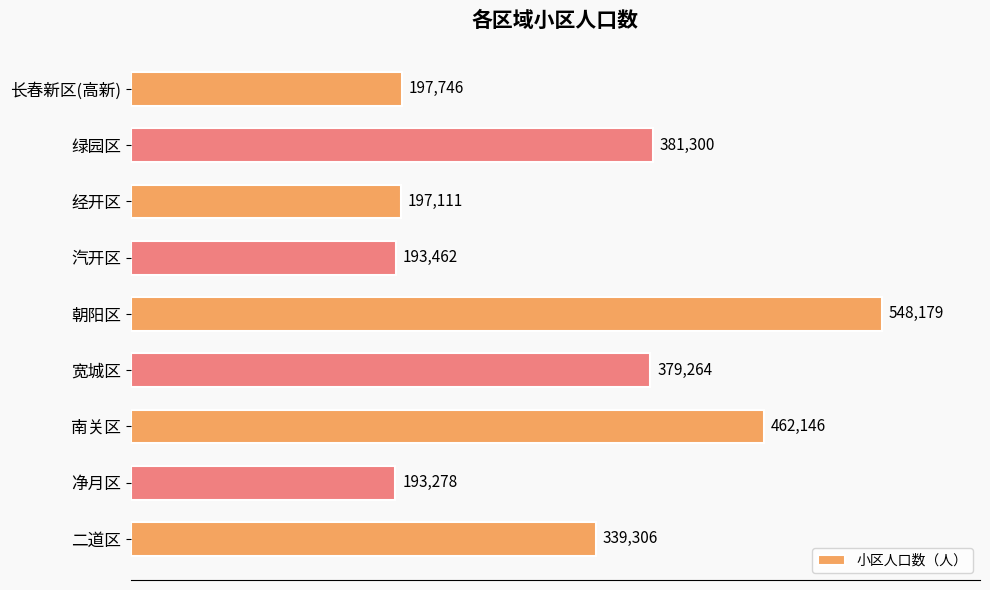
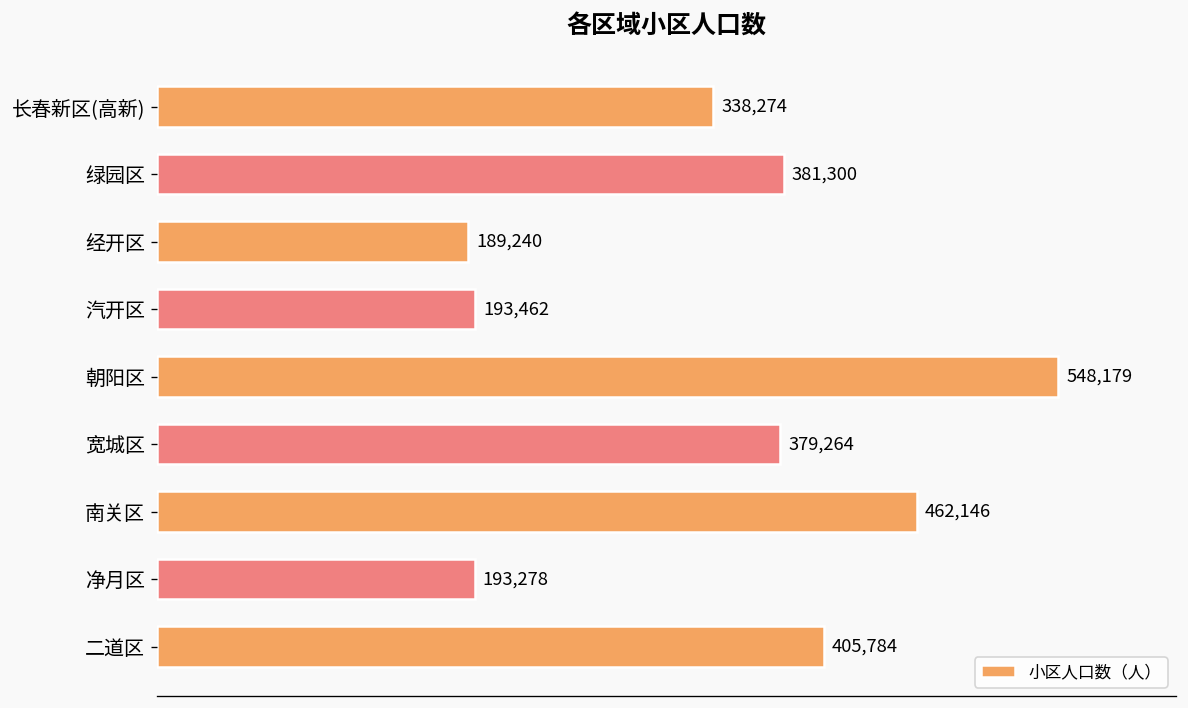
  {
-   "长春新区(高新)": "197,746",
+   "长春新区(高新)": "338,274",
    "绿园区": "381,300",
-   "经开区": "197,111",
+   "经开区": "189,240",
    "汽开区": "193,462",
    "朝阳区": "548,179",
    "宽城区": "379,264",
    "南关区": "462,146",
    "净月区": "193,278",
-   "二道区": "339,306"
+   "二道区": "405,784"
  }
